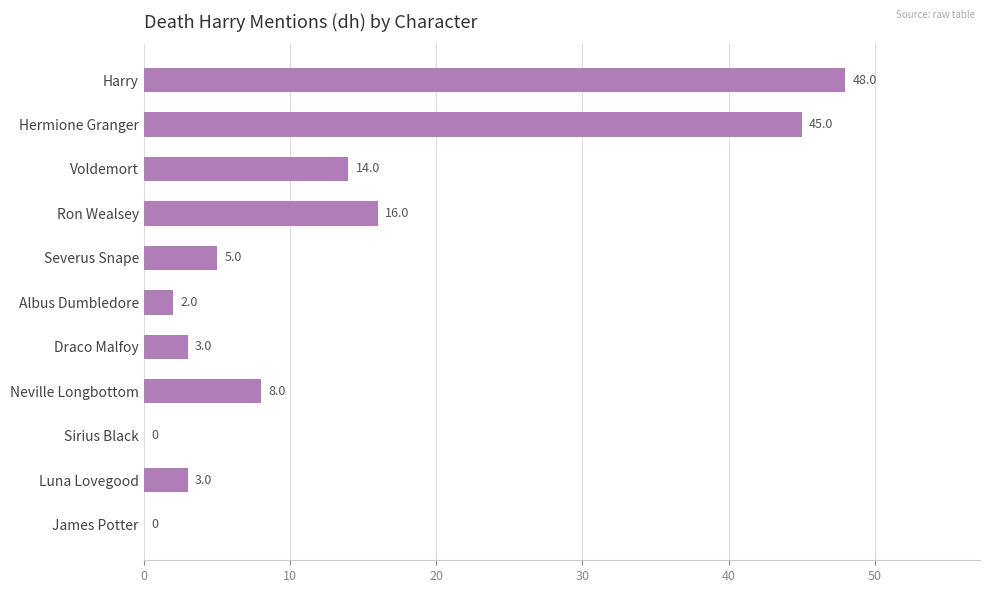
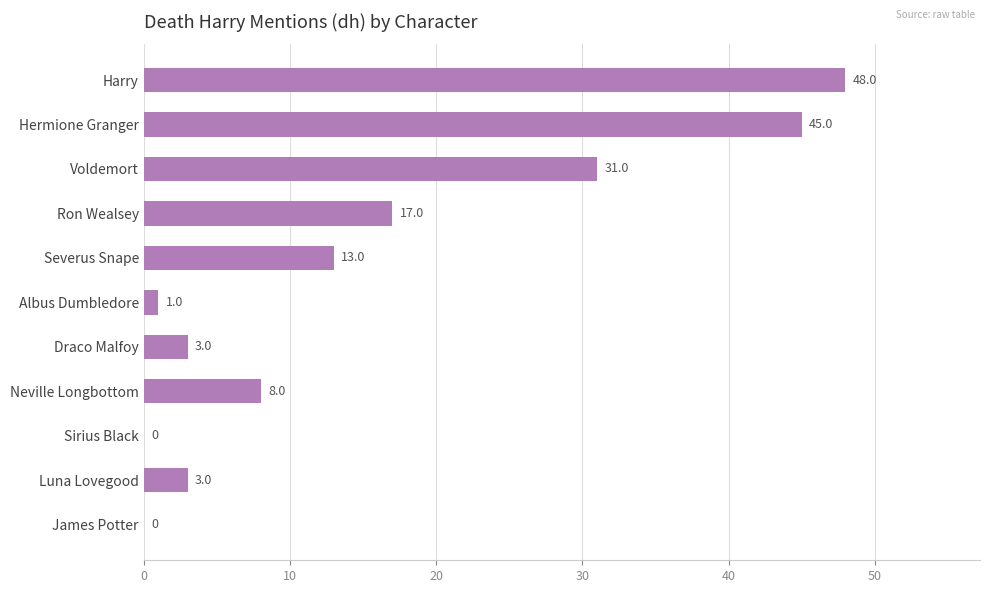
  {
    "Harry": 48.0,
    "Hermione Granger": 45.0,
-   "Voldemort": 14.0,
-   "Ron Wealsey": 16.0,
-   "Severus Snape": 5.0,
-   "Albus Dumbledore": 2.0,
+   "Voldemort": 31.0,
+   "Ron Wealsey": 17.0,
+   "Severus Snape": 13.0,
+   "Albus Dumbledore": 1.0,
    "Draco Malfoy": 3.0,
    "Neville Longbottom": 8.0,
    "Sirius Black": 0,
    "Luna Lovegood": 3.0,
    "James Potter": 0
  }
